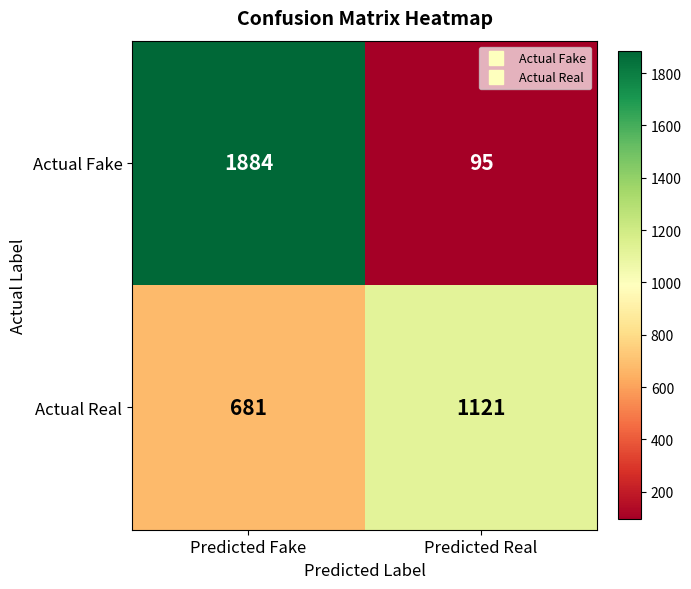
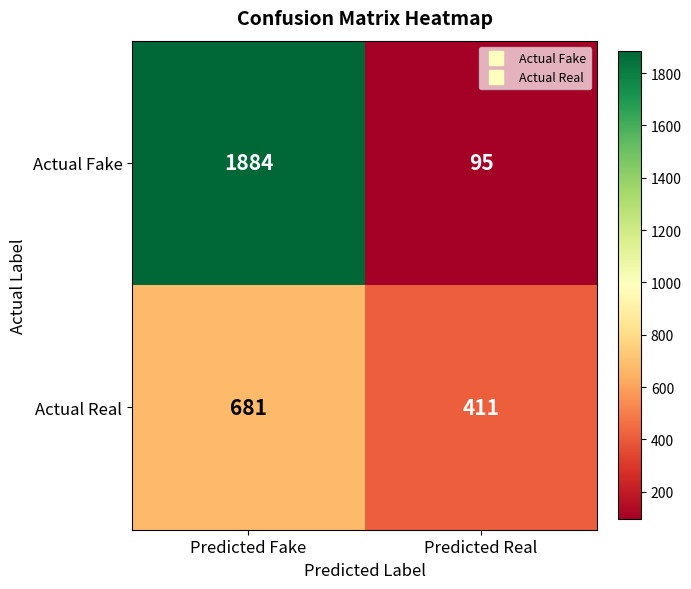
  {
    "Actual Fake": {
      "Predicted Fake": 1884,
      "Predicted Real": 95
    },
    "Actual Real": {
      "Predicted Fake": 681,
-     "Predicted Real": 1121
+     "Predicted Real": 411
    }
  }
